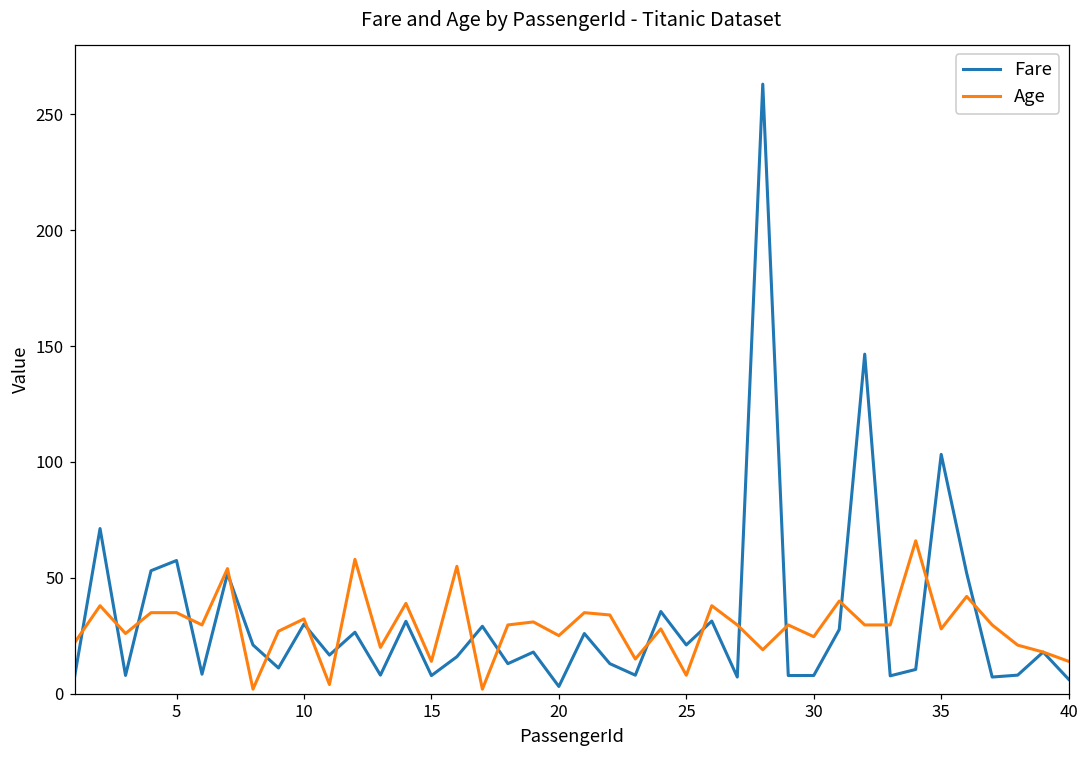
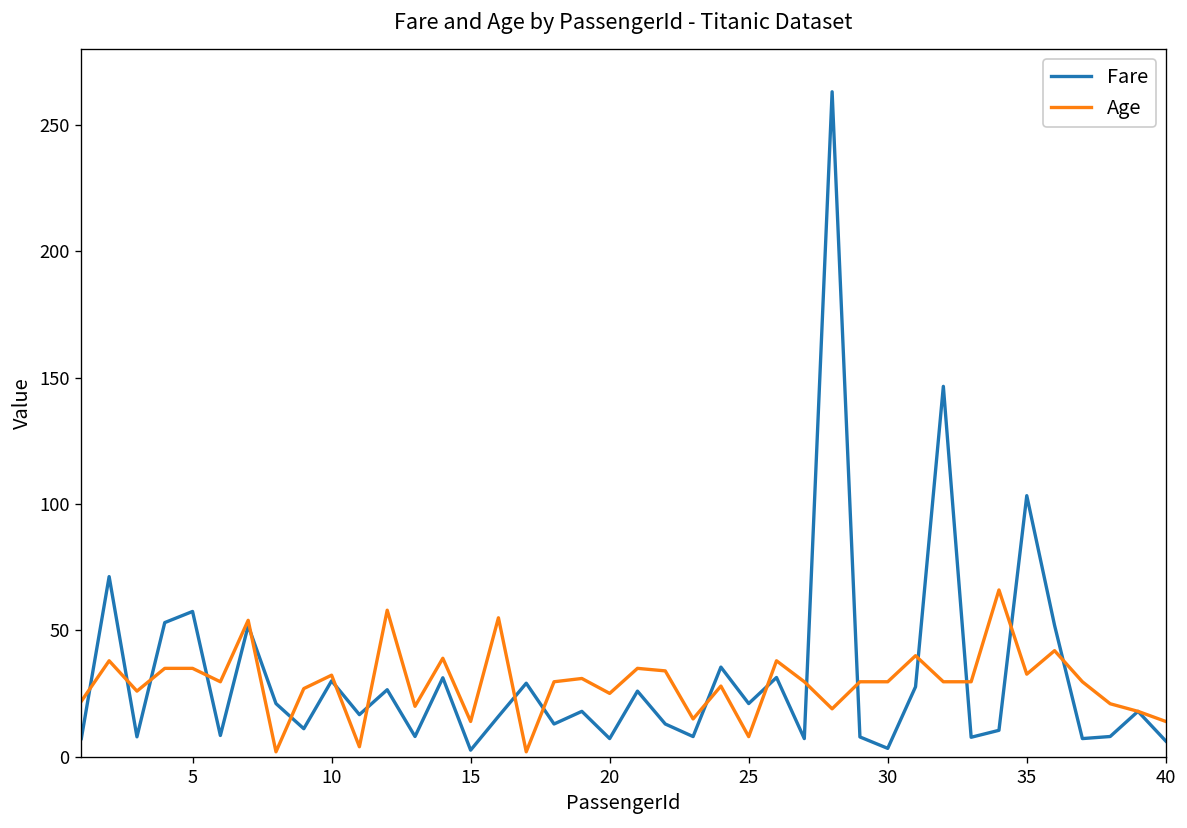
  {
    "Fare": {
      "5": 58,
      "10": 30,
-     "15": 8,
-     "20": 3,
+     "15": 3,
+     "20": 7,
      "25": 21,
-     "30": 8,
+     "30": 3,
      "35": 103,
      "40": 6
    },
    "Age": {
      "5": 35,
      "10": 32,
      "15": 14,
      "20": 25,
      "25": 8,
-     "30": 25,
-     "35": 28,
+     "30": 30,
+     "35": 33,
      "40": 14
    }
  }
